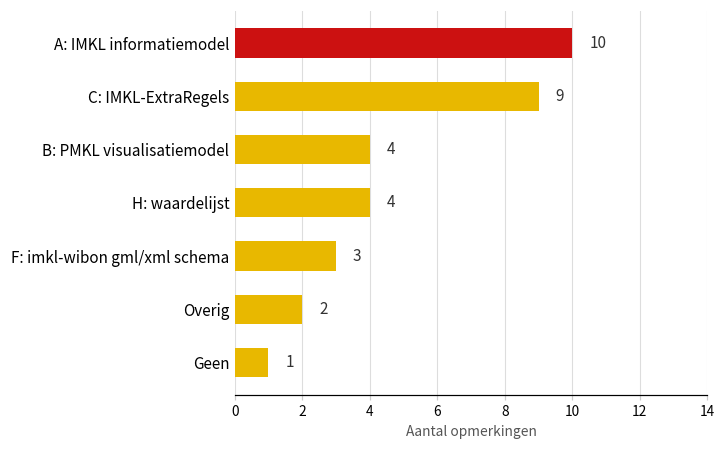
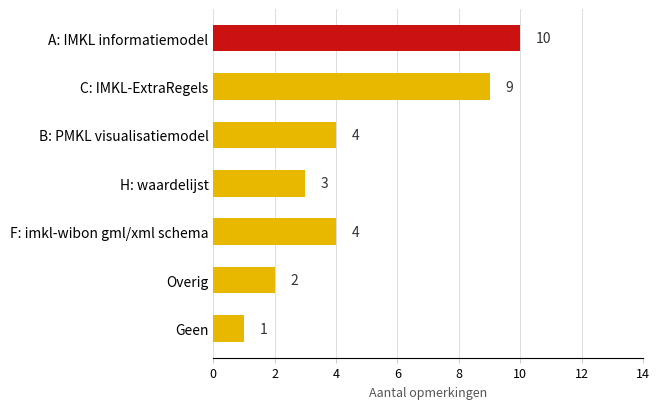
  {
    "A: IMKL informatiemodel": 10,
    "C: IMKL-ExtraRegels": 9,
    "B: PMKL visualisatiemodel": 4,
-   "H: waardelijst": 4,
-   "F: imkl-wibon gml/xml schema": 3,
+   "H: waardelijst": 3,
+   "F: imkl-wibon gml/xml schema": 4,
    "Overig": 2,
    "Geen": 1
  }
